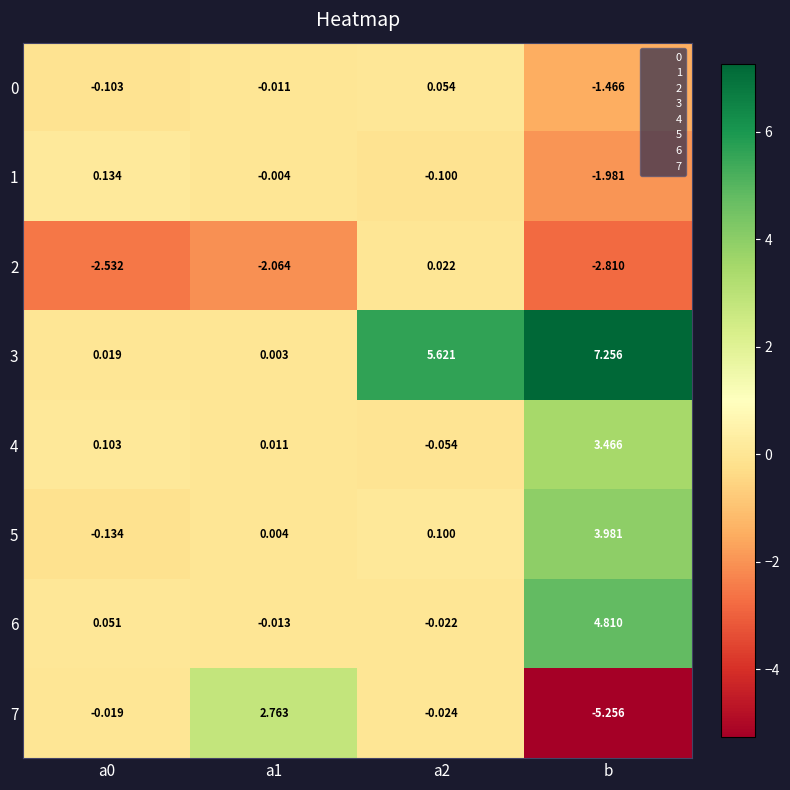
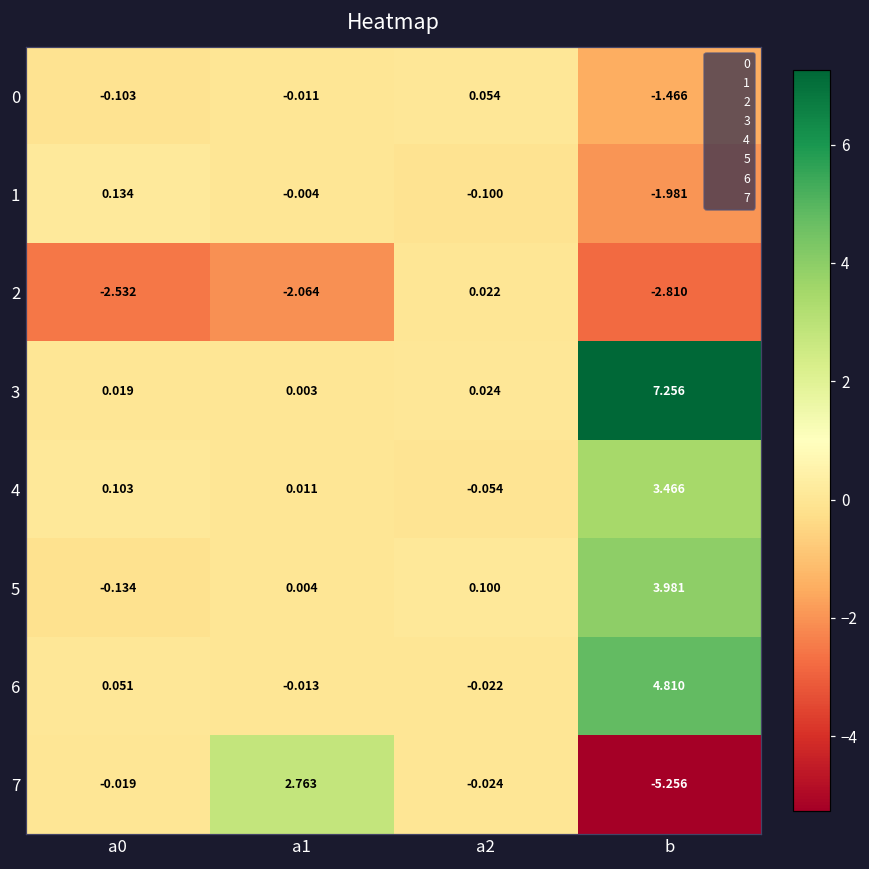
  {
    "0": {
      "a0": -0.103,
      "a1": -0.011,
      "a2": 0.054,
      "b": -1.466
    },
    "1": {
      "a0": 0.134,
      "a1": -0.004,
      "a2": -0.100,
      "b": -1.981
    },
    "2": {
      "a0": -2.532,
      "a1": -2.064,
      "a2": 0.022,
      "b": -2.810
    },
    "3": {
      "a0": 0.019,
      "a1": 0.003,
-     "a2": 5.621,
+     "a2": 0.024,
      "b": 7.256
    },
    "4": {
      "a0": 0.103,
      "a1": 0.011,
      "a2": -0.054,
      "b": 3.466
    },
    "5": {
      "a0": -0.134,
      "a1": 0.004,
      "a2": 0.100,
      "b": 3.981
    },
    "6": {
      "a0": 0.051,
      "a1": -0.013,
      "a2": -0.022,
      "b": 4.810
    },
    "7": {
      "a0": -0.019,
      "a1": 2.763,
      "a2": -0.024,
      "b": -5.256
    }
  }
